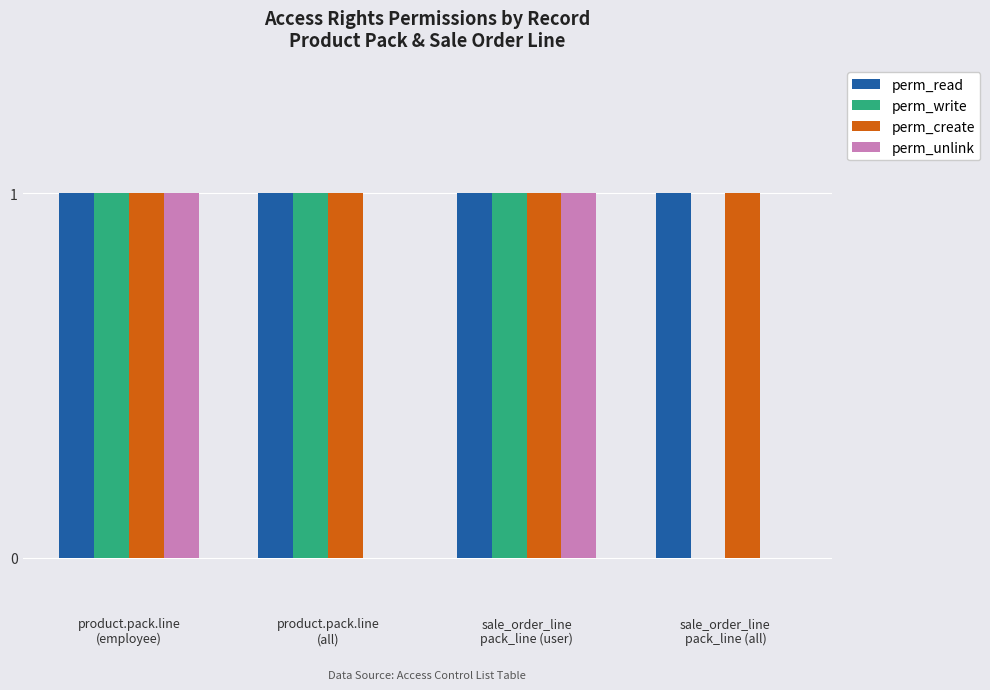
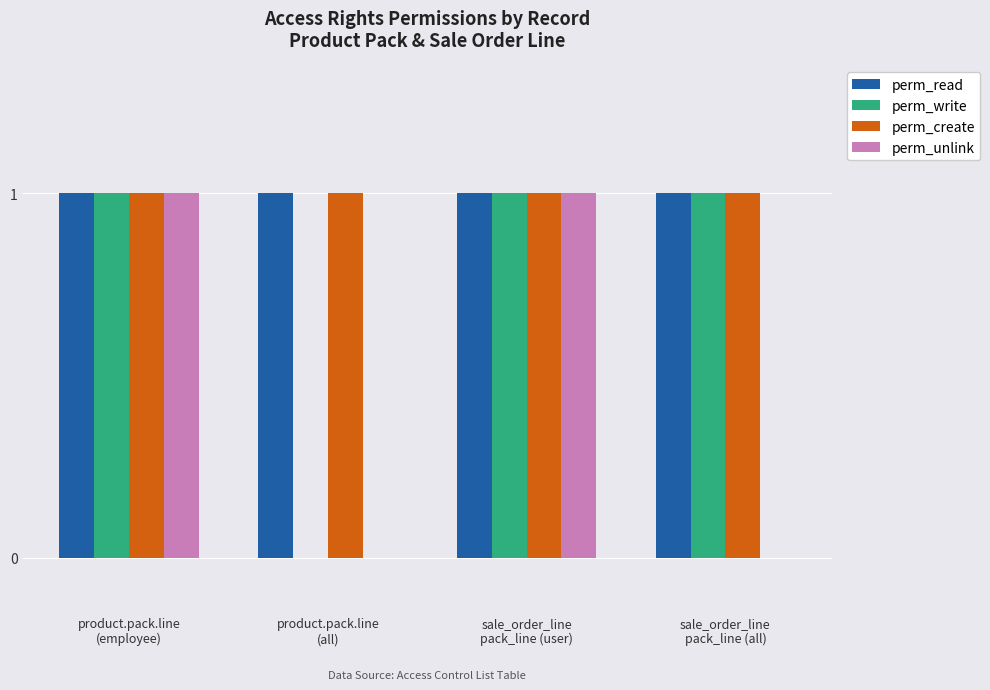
  {
    "perm_read": {
      "product.pack.line (employee)": 1,
      "product.pack.line (all)": 1,
      "sale_order_line pack_line (user)": 1,
      "sale_order_line pack_line (all)": 1
    },
    "perm_write": {
      "product.pack.line (employee)": 1,
-     "product.pack.line (all)": 1,
+     "product.pack.line (all)": 0,
      "sale_order_line pack_line (user)": 1,
-     "sale_order_line pack_line (all)": 0
+     "sale_order_line pack_line (all)": 1
    },
    "perm_create": {
      "product.pack.line (employee)": 1,
      "product.pack.line (all)": 1,
      "sale_order_line pack_line (user)": 1,
      "sale_order_line pack_line (all)": 1
    },
    "perm_unlink": {
      "product.pack.line (employee)": 1,
      "product.pack.line (all)": 0,
      "sale_order_line pack_line (user)": 1,
      "sale_order_line pack_line (all)": 0
    }
  }
